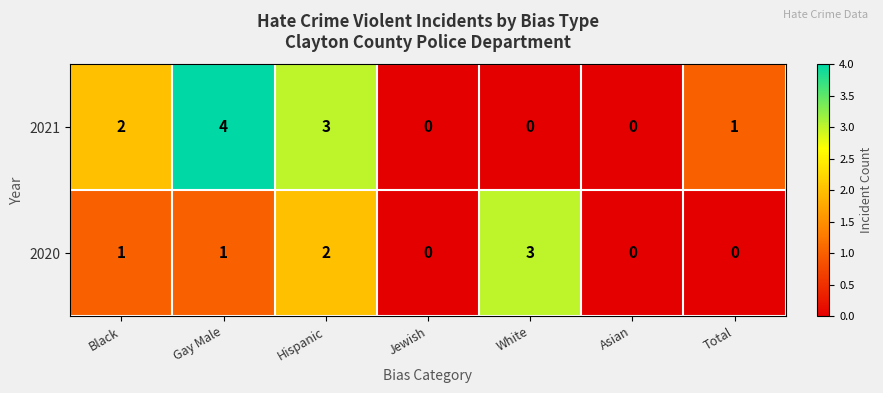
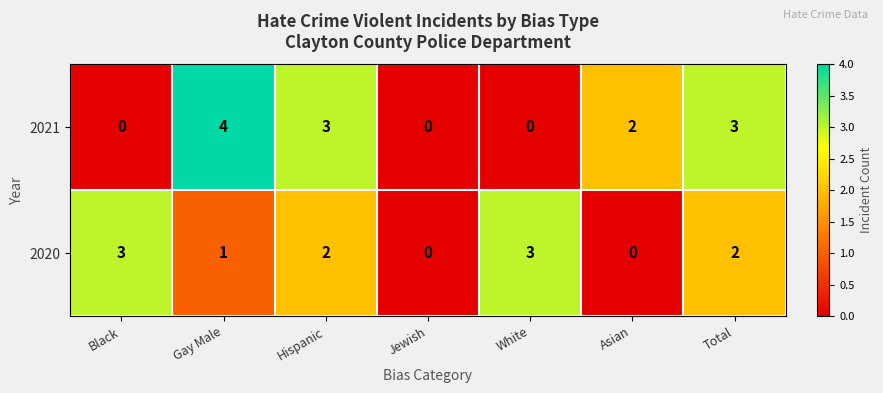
  {
    "2021": {
-     "Black": 2,
+     "Black": 0,
      "Gay Male": 4,
      "Hispanic": 3,
      "Jewish": 0,
      "White": 0,
-     "Asian": 0,
-     "Total": 1
+     "Asian": 2,
+     "Total": 3
    },
    "2020": {
-     "Black": 1,
+     "Black": 3,
      "Gay Male": 1,
      "Hispanic": 2,
      "Jewish": 0,
      "White": 3,
      "Asian": 0,
-     "Total": 0
+     "Total": 2
    }
  }
